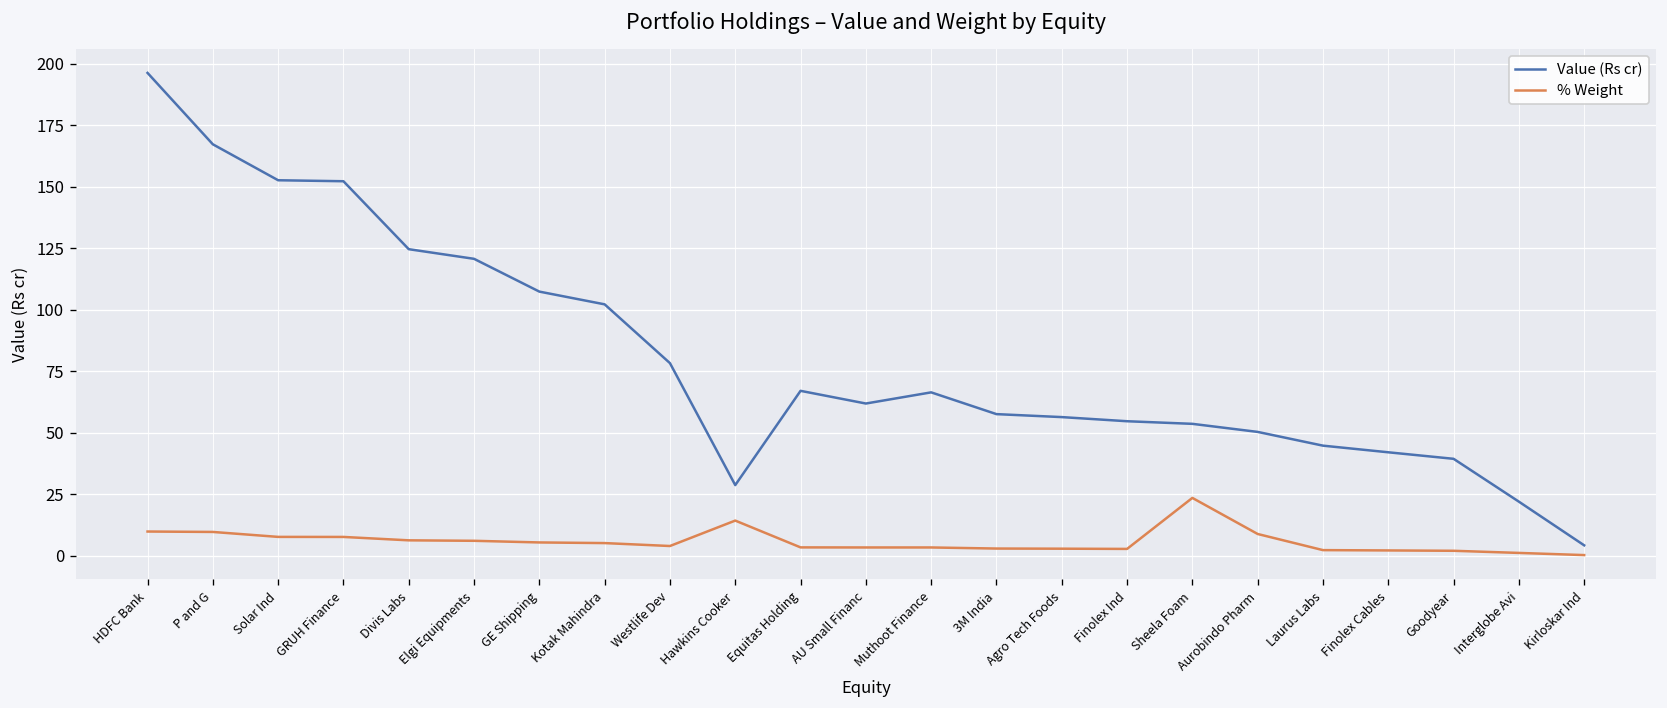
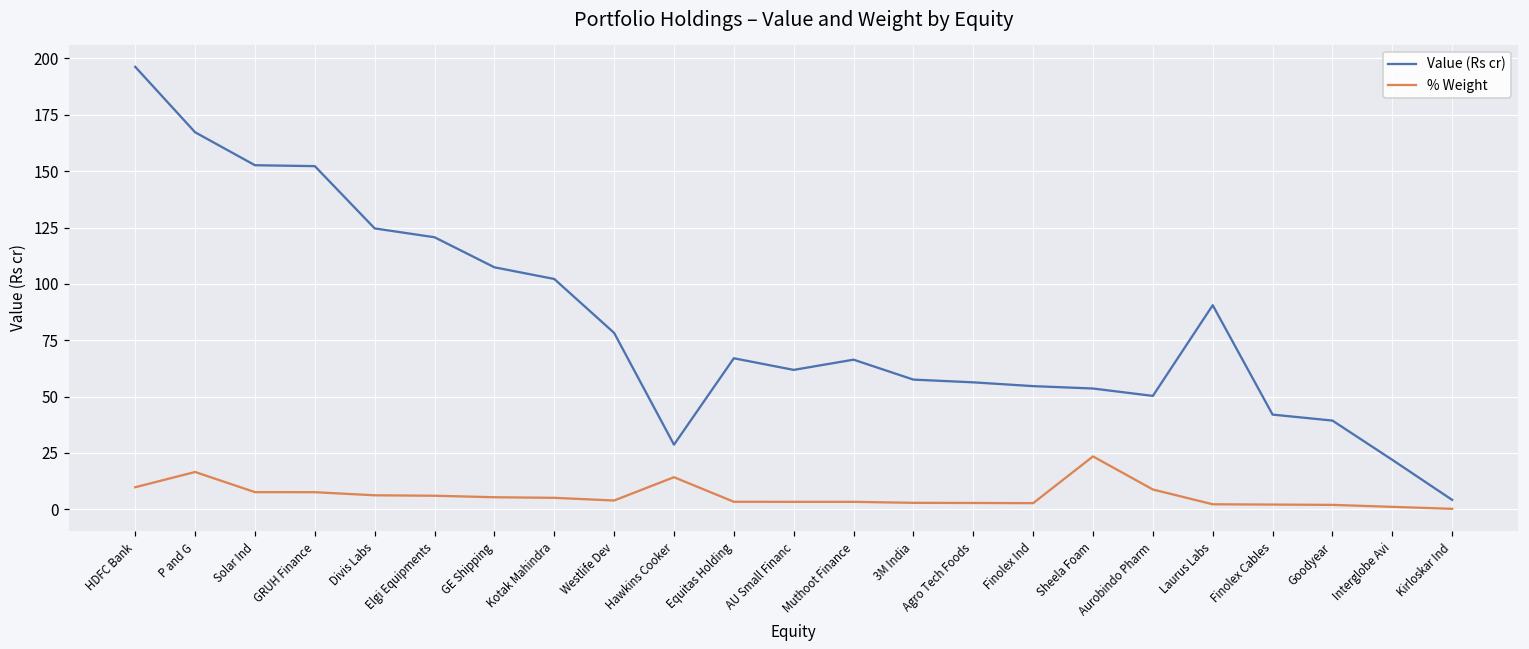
  {
    "Value (Rs cr)": {
      "HDFC Bank": 196,
      "P and G": 167,
      "Solar Ind": 153,
      "GRUH Finance": 152,
      "Divis Labs": 125,
      "Elgi Equipments": 121,
      "GE Shipping": 107,
      "Kotak Mahindra": 102,
      "Westlife Dev": 78,
      "Hawkins Cooker": 29,
      "Equitas Holding": 67,
      "AU Small Financ": 62,
      "Muthoot Finance": 66,
      "3M India": 58,
      "Agro Tech Foods": 56,
      "Finolex Ind": 55,
      "Sheela Foam": 54,
      "Aurobindo Pharm": 50,
-     "Laurus Labs": 45,
+     "Laurus Labs": 91,
      "Finolex Cables": 42,
      "Goodyear": 39,
      "Interglobe Avi": 22,
      "Kirloskar Ind": 4
    },
    "% Weight": {
      "HDFC Bank": 10,
-     "P and G": 10,
+     "P and G": 17,
      "Solar Ind": 8,
      "GRUH Finance": 8,
      "Divis Labs": 6,
      "Elgi Equipments": 6,
      "GE Shipping": 5,
      "Kotak Mahindra": 5,
      "Westlife Dev": 4,
      "Hawkins Cooker": 14,
      "Equitas Holding": 3,
      "AU Small Financ": 3,
      "Muthoot Finance": 3,
      "3M India": 3,
      "Agro Tech Foods": 3,
      "Finolex Ind": 3,
      "Sheela Foam": 23,
      "Aurobindo Pharm": 9,
      "Laurus Labs": 2,
      "Finolex Cables": 2,
      "Goodyear": 2,
      "Interglobe Avi": 1,
      "Kirloskar Ind": 0
    }
  }
